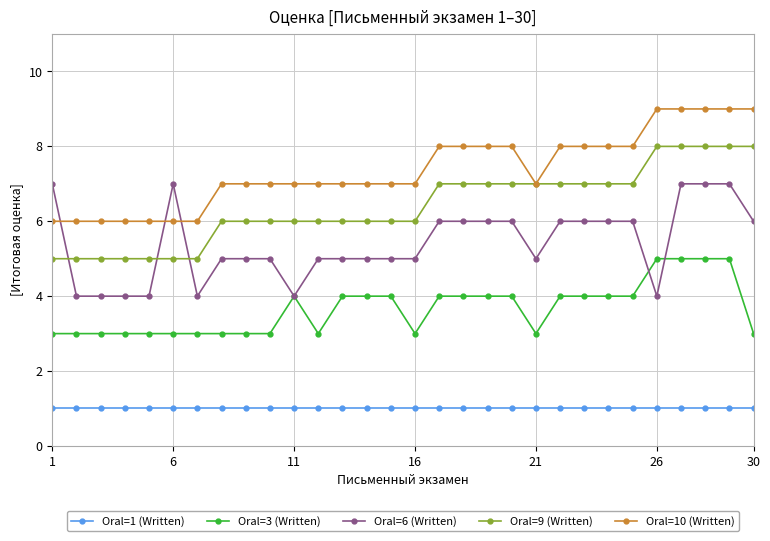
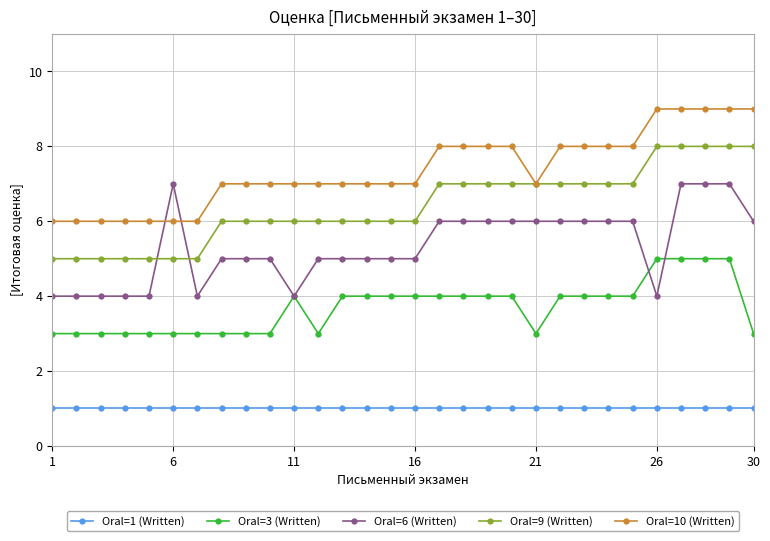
  {
    "Oral=1 (Written)": {
      "1": 1,
      "6": 1,
      "11": 1,
      "16": 1,
      "21": 1,
      "26": 1,
      "30": 1
    },
    "Oral=3 (Written)": {
      "1": 3,
      "6": 3,
-     "16": 3,
+     "16": 4,
      "21": 3,
      "26": 5,
      "30": 3
    },
    "Oral=6 (Written)": {
-     "1": 7,
+     "1": 4,
      "6": 7,
      "16": 5,
-     "21": 5,
+     "21": 6,
      "26": 4,
      "30": 6
    },
    "Oral=9 (Written)": {
      "1": 5,
      "6": 5,
      "11": 6,
      "16": 6,
      "26": 8,
      "30": 8
    },
    "Oral=10 (Written)": {
      "1": 6,
      "6": 6,
      "11": 7,
      "16": 7,
      "26": 9,
      "30": 9
    }
  }
